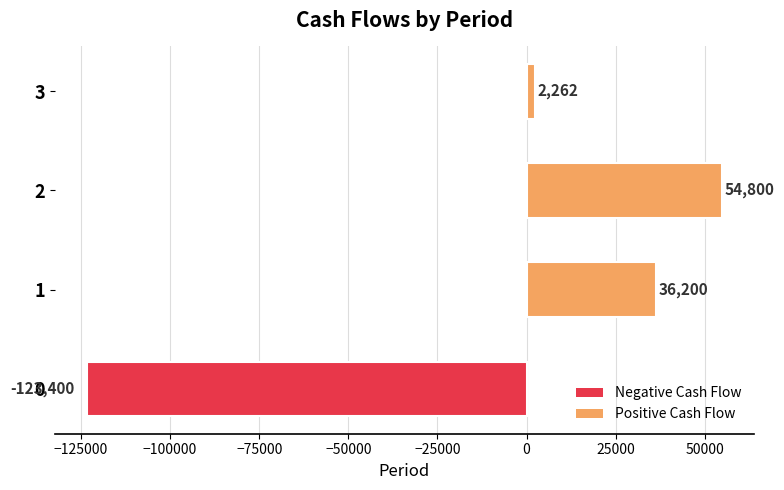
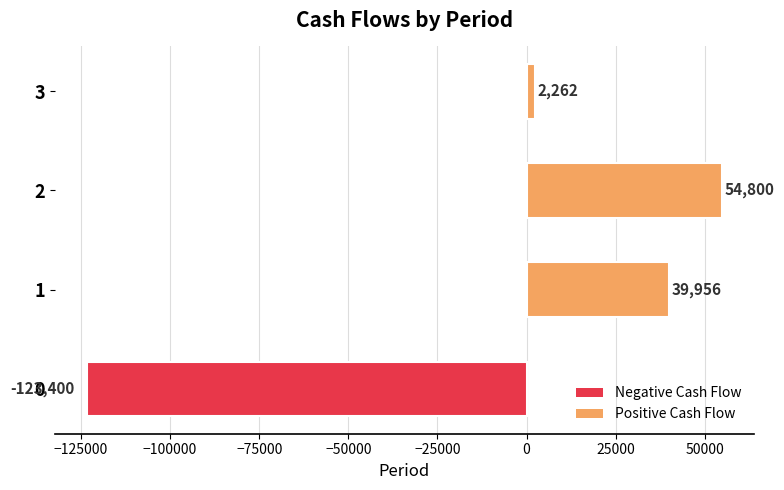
  {
    "3": "2,262",
    "2": "54,800",
-   "1": "36,200",
+   "1": "39,956",
    "0": "-123,400"
  }
